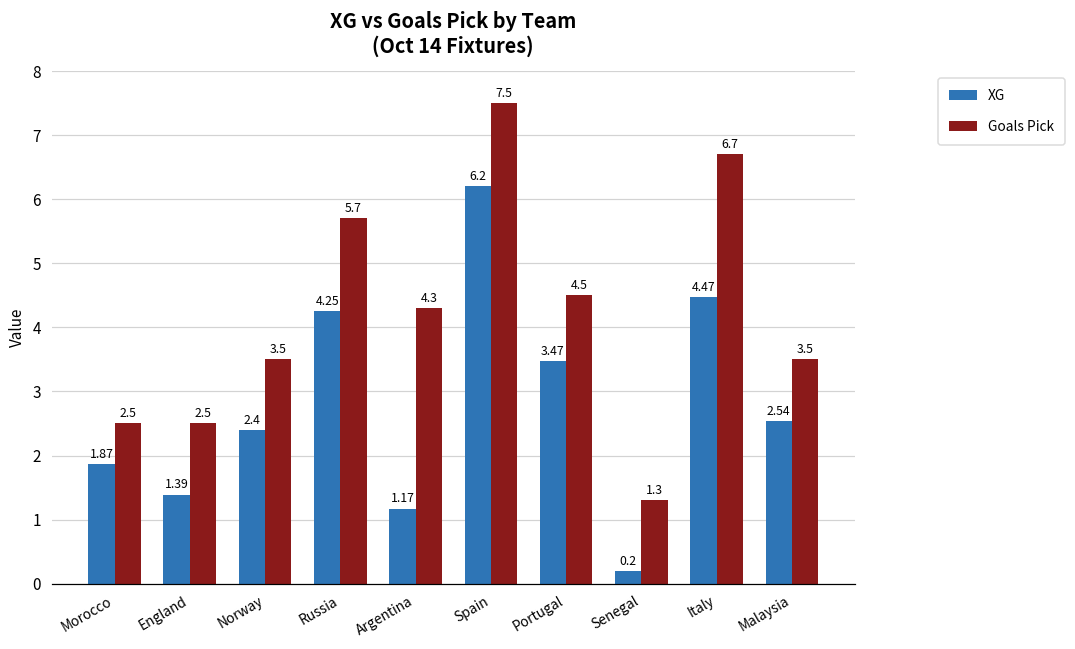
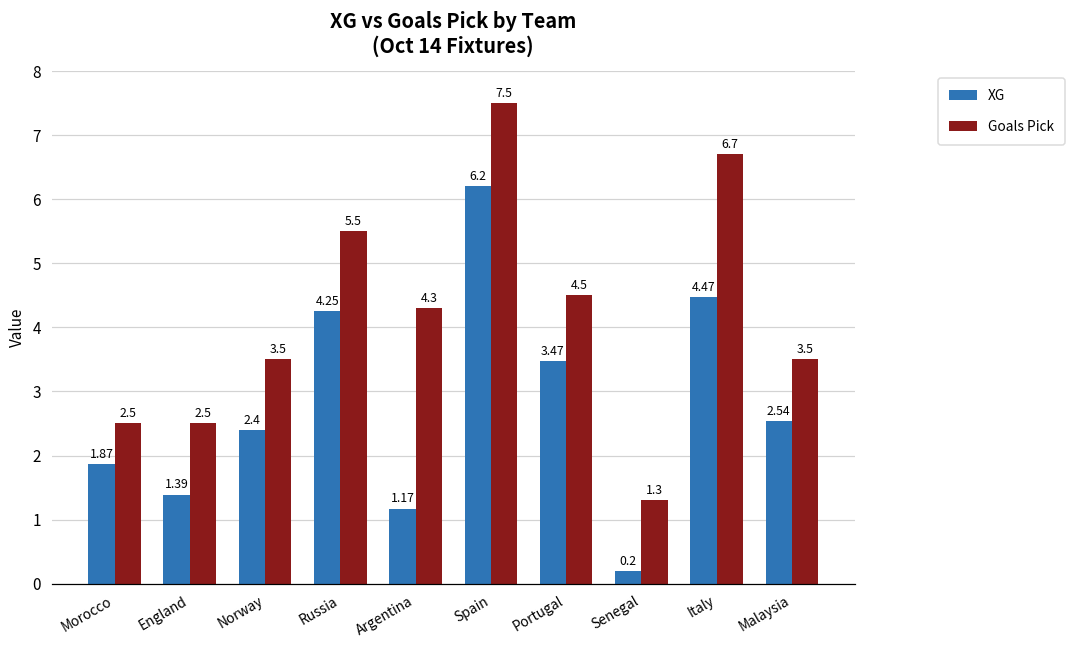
  {
    "XG": {
      "Morocco": 1.87,
      "England": 1.39,
      "Norway": 2.4,
      "Russia": 4.25,
      "Argentina": 1.17,
      "Spain": 6.2,
      "Portugal": 3.47,
      "Senegal": 0.2,
      "Italy": 4.47,
      "Malaysia": 2.54
    },
    "Goals Pick": {
      "Morocco": 2.5,
      "England": 2.5,
      "Norway": 3.5,
-     "Russia": 5.7,
+     "Russia": 5.5,
      "Argentina": 4.3,
      "Spain": 7.5,
      "Portugal": 4.5,
      "Senegal": 1.3,
      "Italy": 6.7,
      "Malaysia": 3.5
    }
  }
